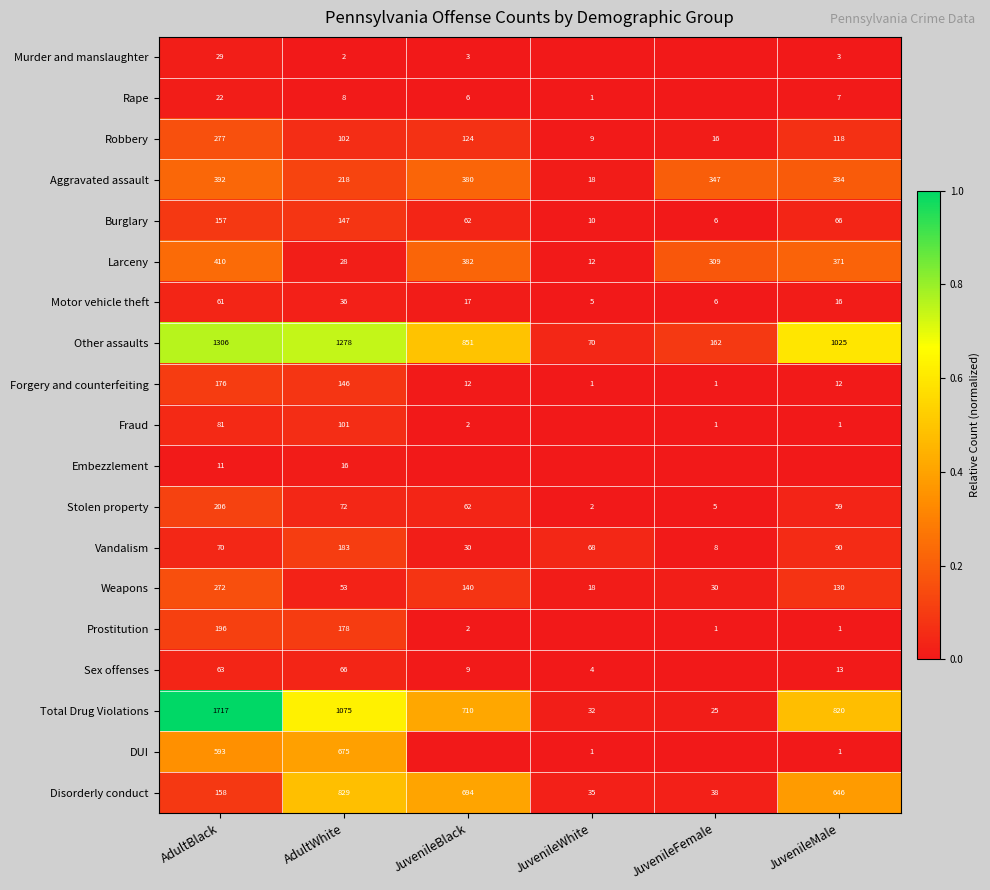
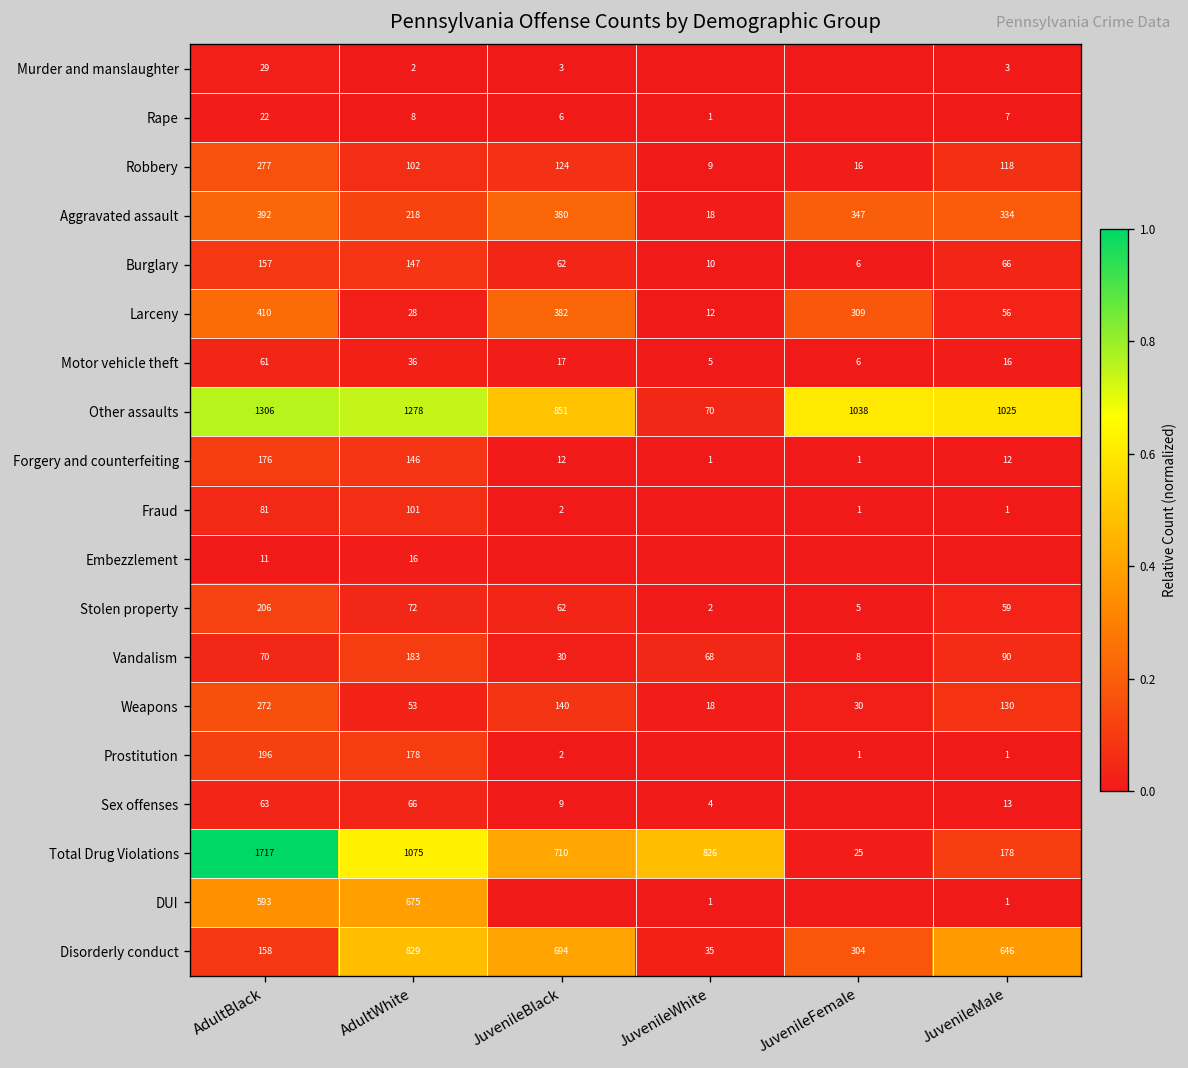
  {
    "Murder and manslaughter": {
      "AdultBlack": 29,
      "AdultWhite": 2,
      "JuvenileBlack": 3,
      "JuvenileMale": 3
    },
    "Rape": {
      "AdultBlack": 22,
      "AdultWhite": 8,
      "JuvenileBlack": 6,
      "JuvenileWhite": 1,
      "JuvenileMale": 7
    },
    "Robbery": {
      "AdultBlack": 277,
      "AdultWhite": 102,
      "JuvenileBlack": 124,
      "JuvenileWhite": 9,
      "JuvenileFemale": 16,
      "JuvenileMale": 118
    },
    "Aggravated assault": {
      "AdultBlack": 392,
      "AdultWhite": 218,
      "JuvenileBlack": 380,
      "JuvenileWhite": 18,
      "JuvenileFemale": 347,
      "JuvenileMale": 334
    },
    "Burglary": {
      "AdultBlack": 157,
      "AdultWhite": 147,
      "JuvenileBlack": 62,
      "JuvenileWhite": 10,
      "JuvenileFemale": 6,
      "JuvenileMale": 66
    },
    "Larceny": {
      "AdultBlack": 410,
      "AdultWhite": 28,
      "JuvenileBlack": 382,
      "JuvenileWhite": 12,
      "JuvenileFemale": 309,
-     "JuvenileMale": 371
+     "JuvenileMale": 56
    },
    "Motor vehicle theft": {
      "AdultBlack": 61,
      "AdultWhite": 36,
      "JuvenileBlack": 17,
      "JuvenileWhite": 5,
      "JuvenileFemale": 6,
      "JuvenileMale": 16
    },
    "Other assaults": {
      "AdultBlack": 1306,
      "AdultWhite": 1278,
      "JuvenileBlack": 851,
      "JuvenileWhite": 70,
-     "JuvenileFemale": 162,
+     "JuvenileFemale": 1038,
      "JuvenileMale": 1025
    },
    "Forgery and counterfeiting": {
      "AdultBlack": 176,
      "AdultWhite": 146,
      "JuvenileBlack": 12,
      "JuvenileWhite": 1,
      "JuvenileFemale": 1,
      "JuvenileMale": 12
    },
    "Fraud": {
      "AdultBlack": 81,
      "AdultWhite": 101,
      "JuvenileBlack": 2,
      "JuvenileFemale": 1,
      "JuvenileMale": 1
    },
    "Embezzlement": {
      "AdultBlack": 11,
      "AdultWhite": 16
    },
    "Stolen property": {
      "AdultBlack": 206,
      "AdultWhite": 72,
      "JuvenileBlack": 62,
      "JuvenileWhite": 2,
      "JuvenileFemale": 5,
      "JuvenileMale": 59
    },
    "Vandalism": {
      "AdultBlack": 70,
      "AdultWhite": 183,
      "JuvenileBlack": 30,
      "JuvenileWhite": 68,
      "JuvenileFemale": 8,
      "JuvenileMale": 90
    },
    "Weapons": {
      "AdultBlack": 272,
      "AdultWhite": 53,
      "JuvenileBlack": 140,
      "JuvenileWhite": 18,
      "JuvenileFemale": 30,
      "JuvenileMale": 130
    },
    "Prostitution": {
      "AdultBlack": 196,
      "AdultWhite": 178,
      "JuvenileBlack": 2,
      "JuvenileFemale": 1,
      "JuvenileMale": 1
    },
    "Sex offenses": {
      "AdultBlack": 63,
      "AdultWhite": 66,
      "JuvenileBlack": 9,
      "JuvenileWhite": 4,
      "JuvenileMale": 13
    },
    "Total Drug Violations": {
      "AdultBlack": 1717,
      "AdultWhite": 1075,
      "JuvenileBlack": 710,
-     "JuvenileWhite": 32,
+     "JuvenileWhite": 826,
      "JuvenileFemale": 25,
-     "JuvenileMale": 820
+     "JuvenileMale": 178
    },
    "DUI": {
      "AdultBlack": 593,
      "AdultWhite": 675,
      "JuvenileWhite": 1,
      "JuvenileMale": 1
    },
    "Disorderly conduct": {
      "AdultBlack": 158,
      "AdultWhite": 829,
      "JuvenileBlack": 694,
      "JuvenileWhite": 35,
-     "JuvenileFemale": 38,
+     "JuvenileFemale": 304,
      "JuvenileMale": 646
    }
  }
